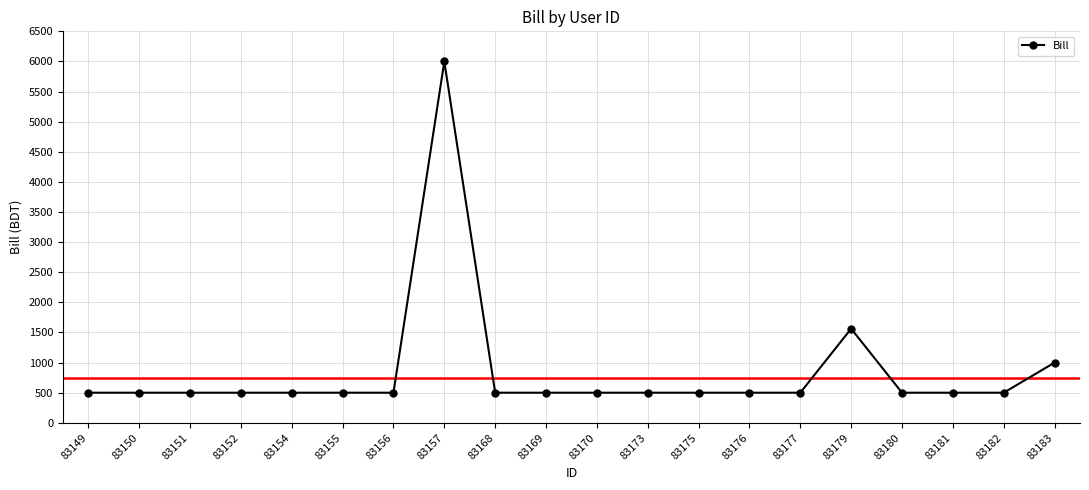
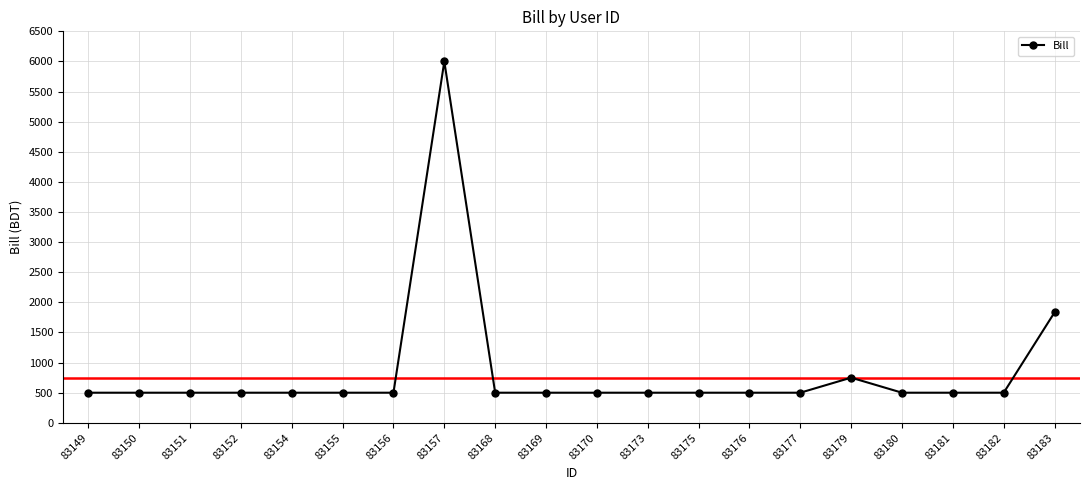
  {
    "83149": 500,
    "83150": 500,
    "83151": 500,
    "83152": 500,
    "83154": 500,
    "83155": 500,
    "83156": 500,
    "83157": 6000,
    "83168": 500,
    "83169": 500,
    "83170": 500,
    "83173": 500,
    "83175": 500,
    "83176": 500,
    "83177": 500,
-   "83179": 1600,
+   "83179": 800,
    "83180": 500,
    "83181": 500,
    "83182": 500,
-   "83183": 1000
+   "83183": 1800
  }
